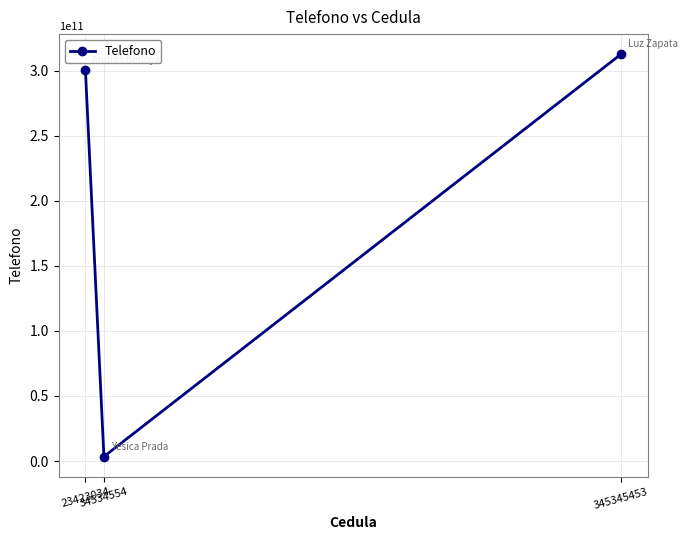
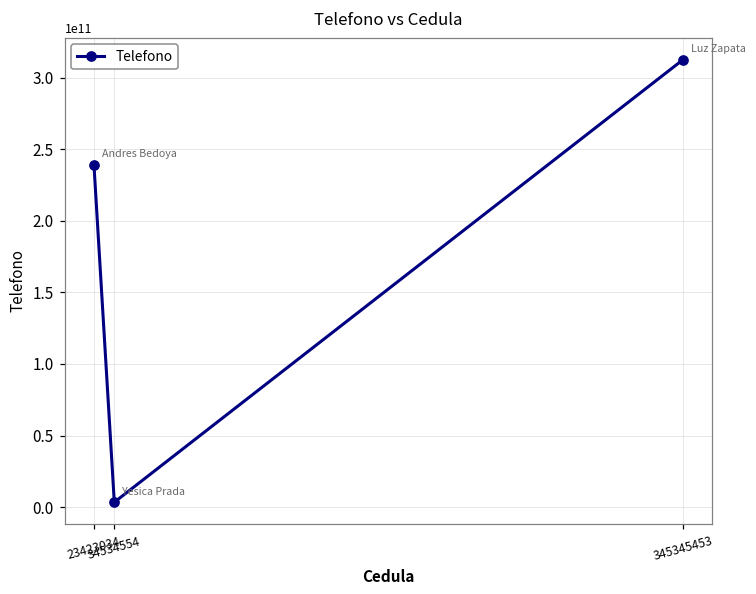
  {
-   "23423034": 300000000000,
+   "23423034": 239000000000,
    "34534554": 3000000000,
    "345345453": 313000000000
  }
